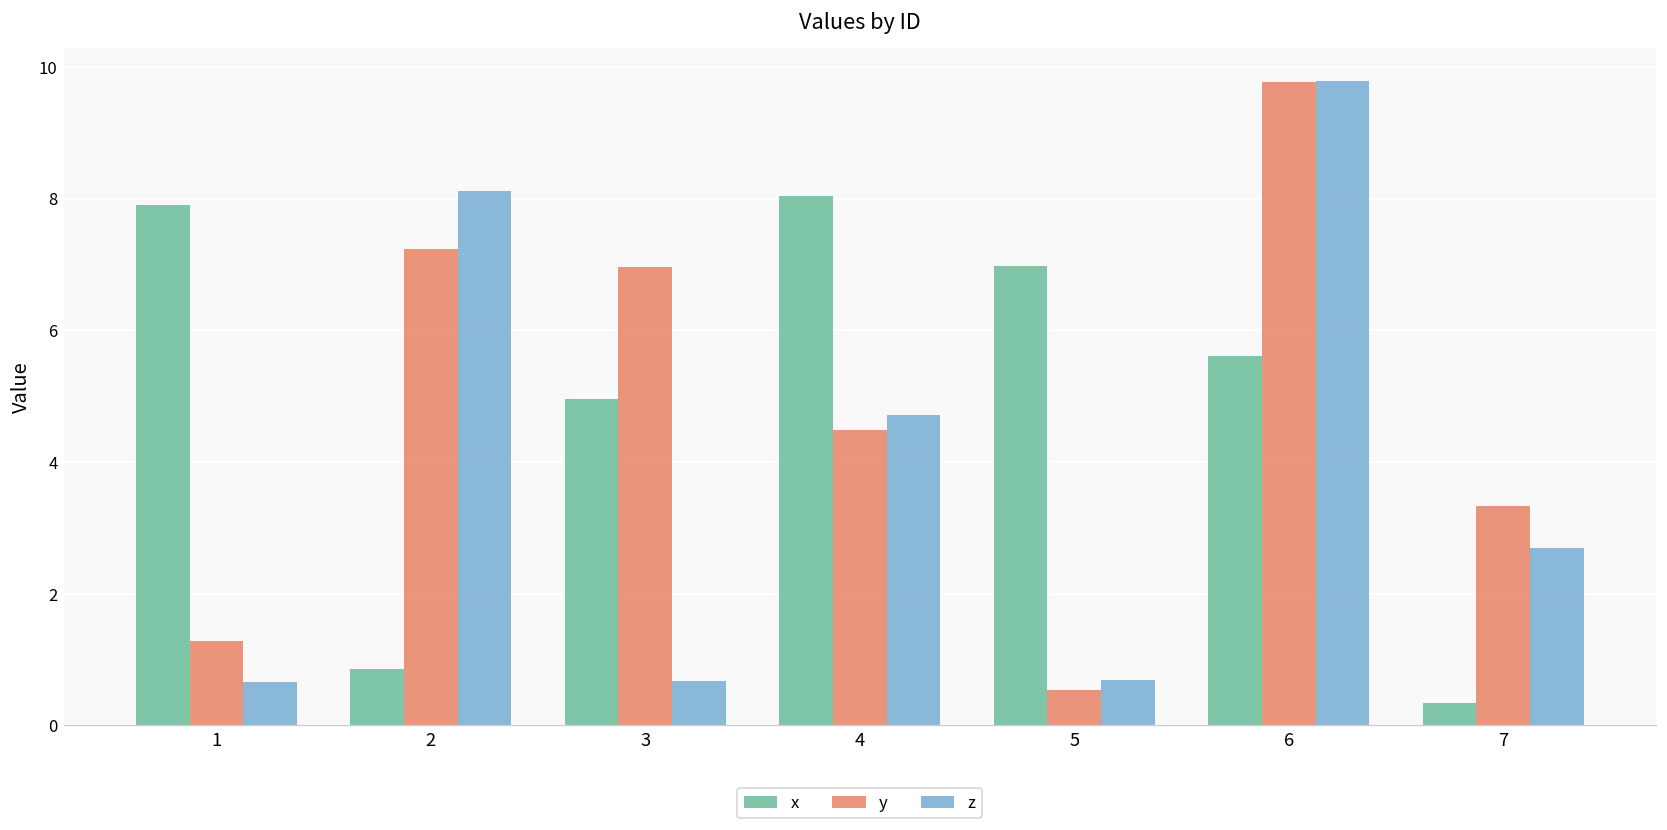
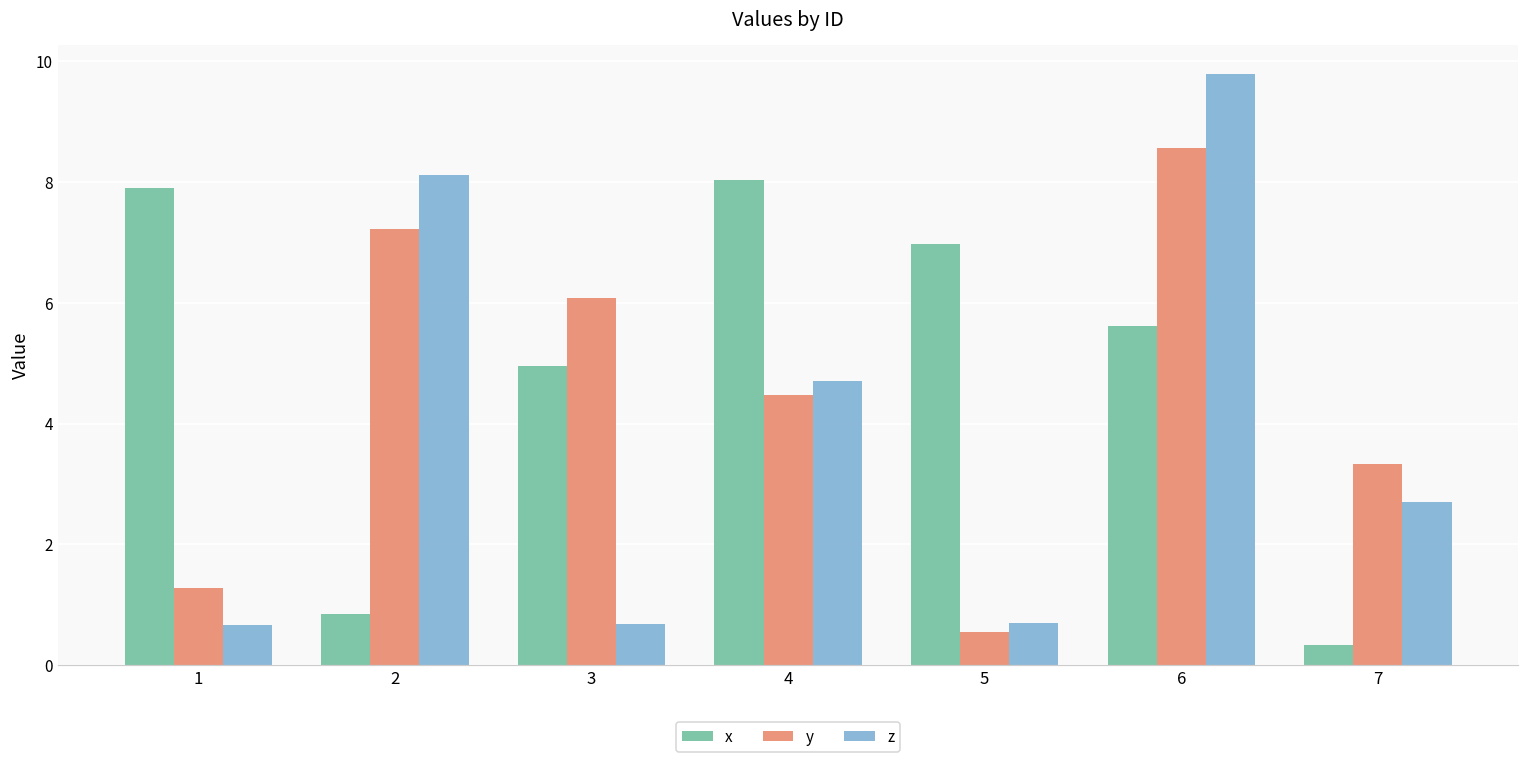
  {
    "y": {
      "1": 1.3,
      "2": 7.2,
-     "3": 7.0,
+     "3": 6.1,
      "4": 4.5,
      "5": 0.5,
-     "6": 9.8,
+     "6": 8.6,
      "7": 3.3
    }
  }
